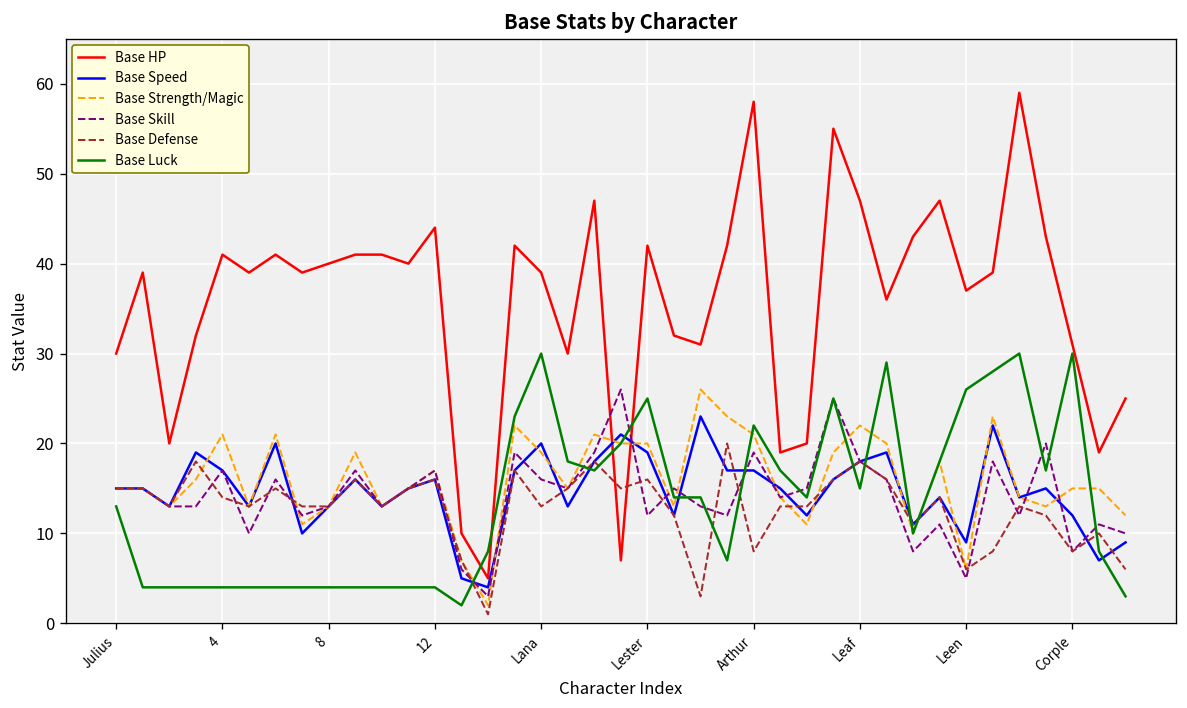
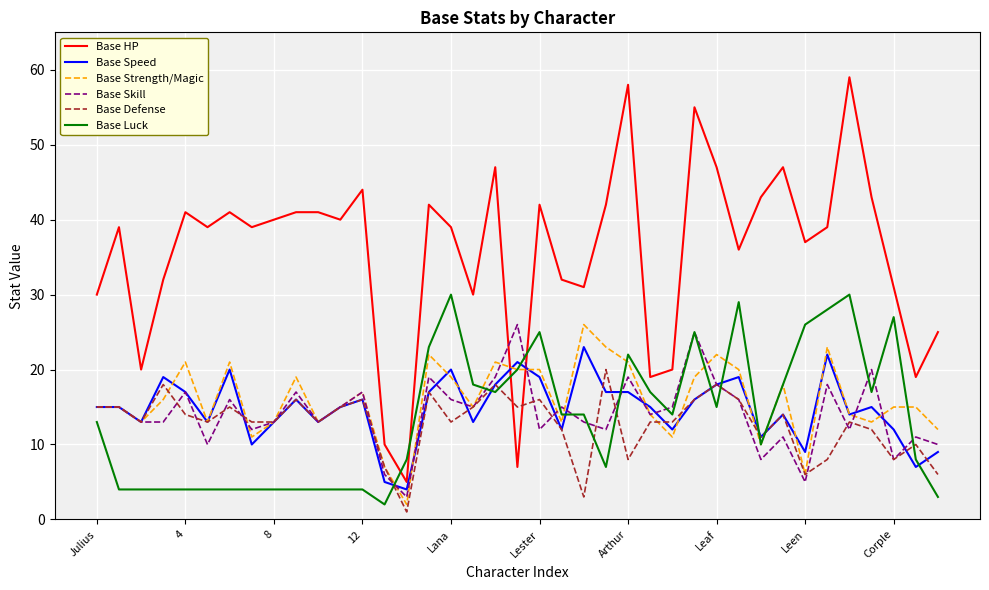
  {
    "Base HP": {
      "Julius": 30,
      "4": 41,
      "8": 40,
      "12": 44,
      "Lana": 39,
      "Lester": 42,
      "Arthur": 58,
      "Leaf": 47,
      "Leen": 37,
      "Corple": 31
    },
    "Base Speed": {
      "Lana": 20,
      "Lester": 19,
      "Arthur": 17,
      "Leen": 9,
      "Corple": 12
    },
    "Base Strength/Magic": {
      "4": 21,
      "Lana": 19,
      "Lester": 20,
      "Arthur": 21,
      "Leaf": 22,
      "Corple": 15
    },
    "Base Skill": {
      "Lana": 16,
      "Lester": 12,
      "Arthur": 19,
      "Leen": 5
    },
    "Base Defense": {
      "4": 14,
      "Lana": 13,
      "Lester": 16,
      "Arthur": 8
    },
    "Base Luck": {
      "Julius": 13,
      "4": 4,
      "8": 4,
      "12": 4,
      "Lana": 30,
      "Lester": 25,
      "Arthur": 22,
      "Leaf": 15,
      "Leen": 26,
-     "Corple": 30
+     "Corple": 27
    }
  }
